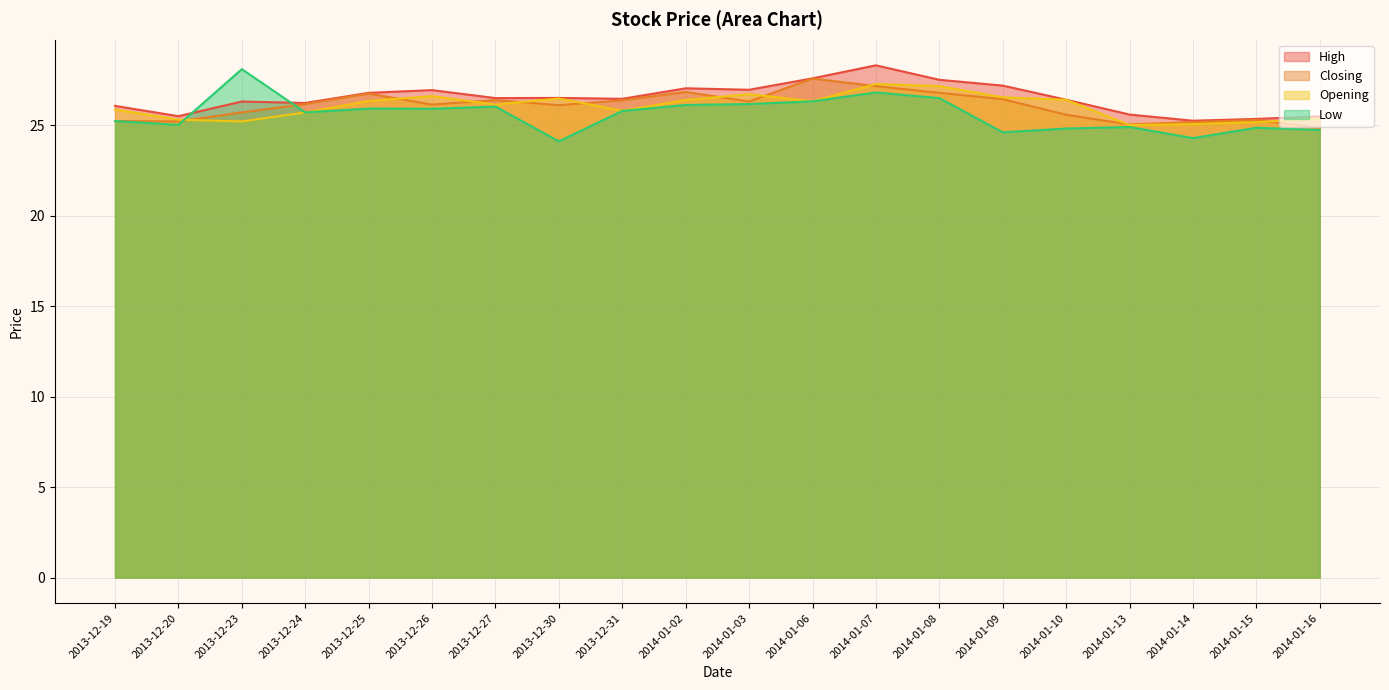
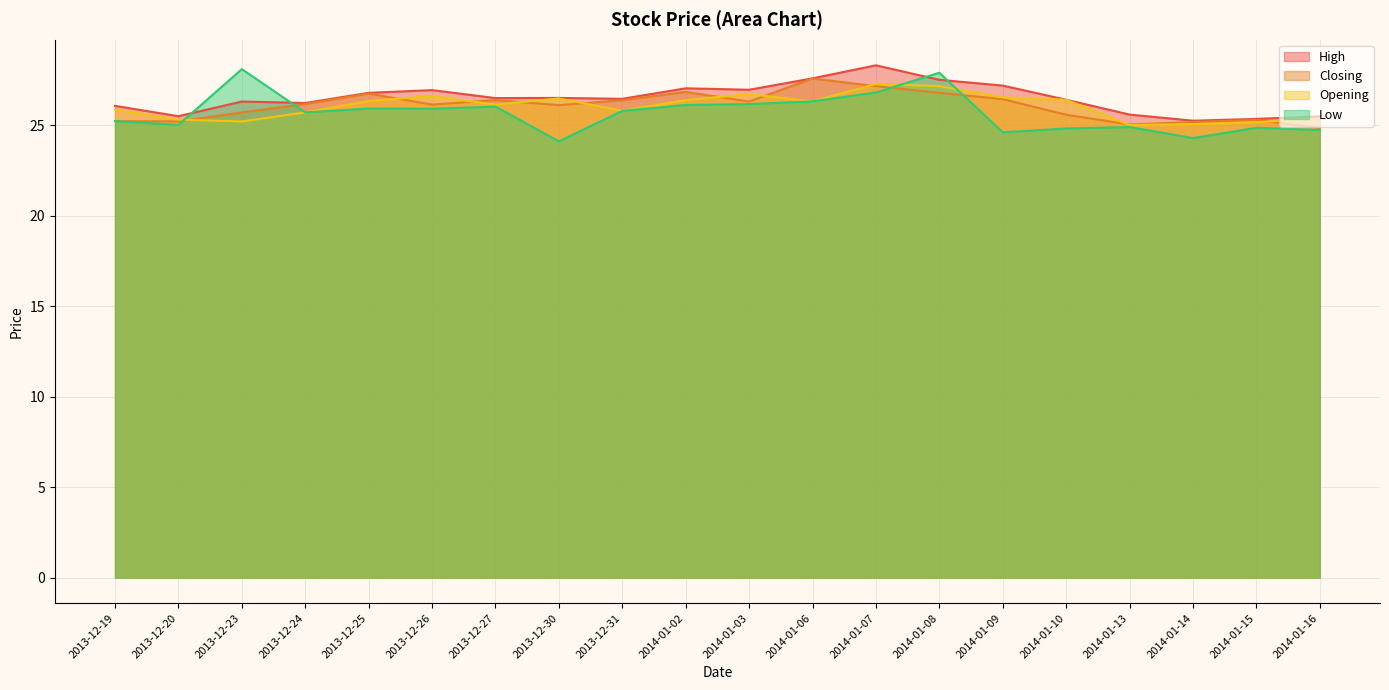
  {
    "Low": {
      "2013-12-20": 25.0,
      "2013-12-23": 28.1,
      "2013-12-25": 25.9,
      "2013-12-26": 25.9,
      "2013-12-30": 24.1,
      "2014-01-02": 26.1,
      "2014-01-03": 26.2,
      "2014-01-07": 26.8,
-     "2014-01-08": 26.5,
+     "2014-01-08": 27.9,
      "2014-01-09": 24.6,
      "2014-01-10": 24.8,
      "2014-01-14": 24.3,
      "2014-01-15": 24.9
    }
  }
